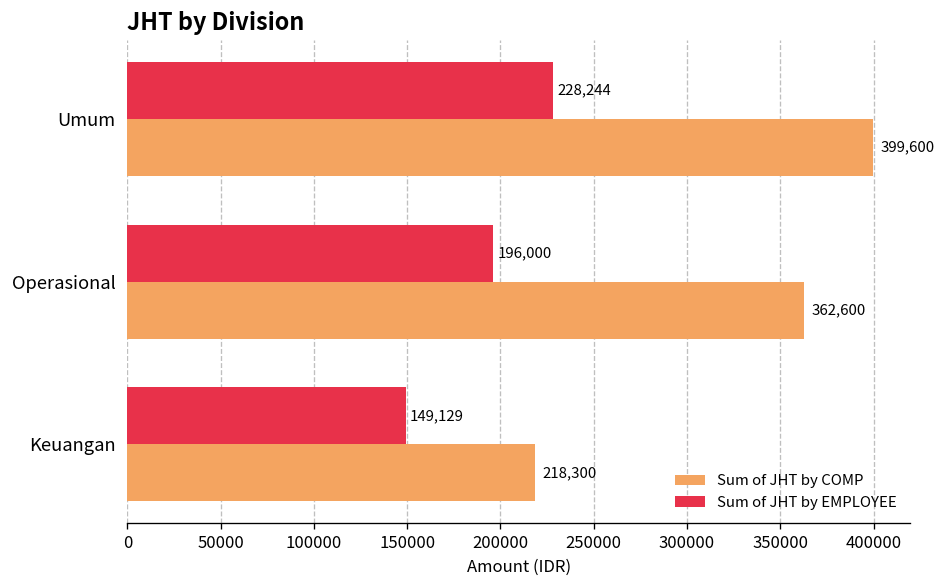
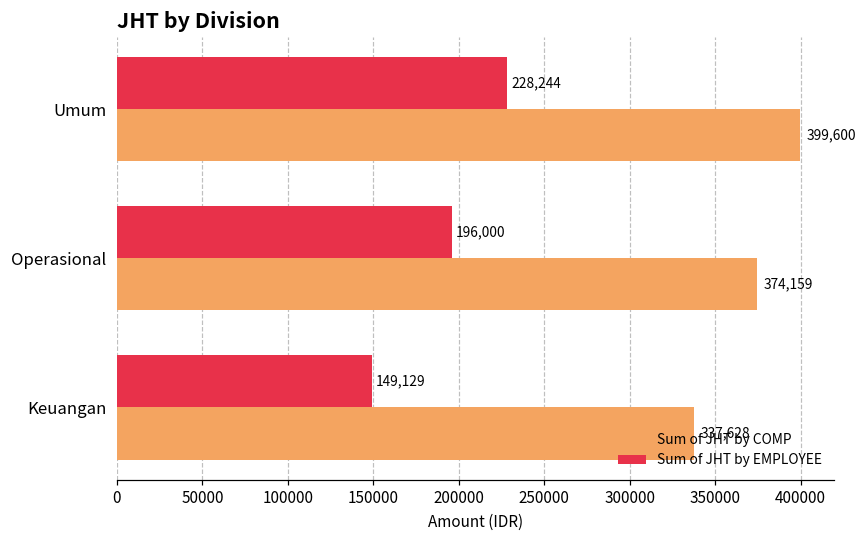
  {
    "Sum of JHT by COMP": {
      "Umum": "399,600",
-     "Operasional": "362,600",
-     "Keuangan": "218,300"
+     "Operasional": "374,159",
+     "Keuangan": "337,628"
    },
    "Sum of JHT by EMPLOYEE": {
      "Umum": "228,244",
      "Operasional": "196,000",
      "Keuangan": "149,129"
    }
  }
